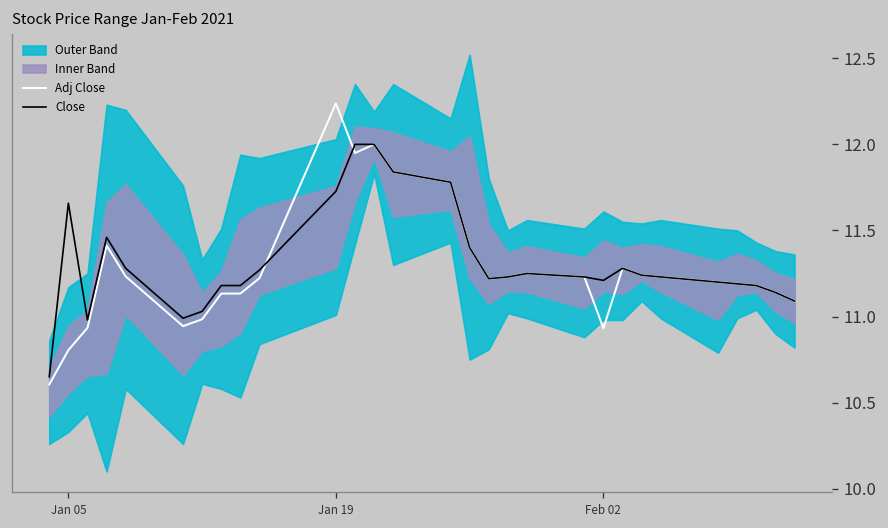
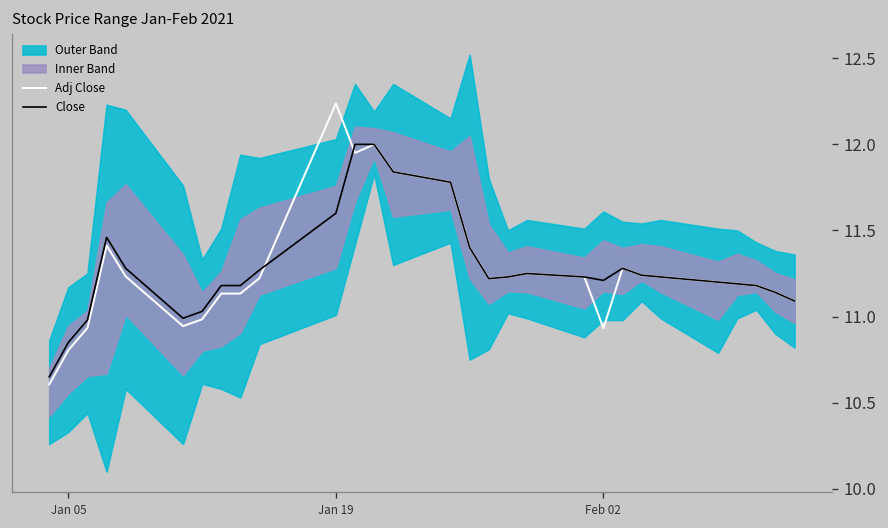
  {
    "Adj Close": {
      "Jan 05": 10.80,
      "Jan 19": 12.24,
      "Feb 02": 10.93
    },
    "Close": {
-     "Jan 05": 11.66,
-     "Jan 19": 11.73,
+     "Jan 05": 10.85,
+     "Jan 19": 11.60,
      "Feb 02": 11.21
    }
  }
